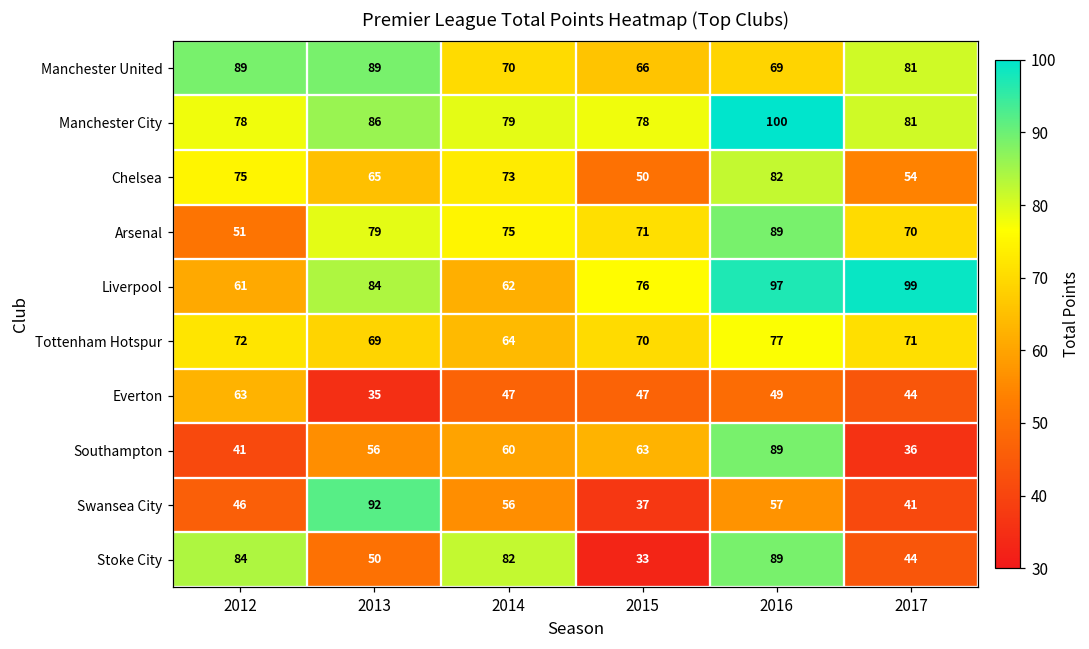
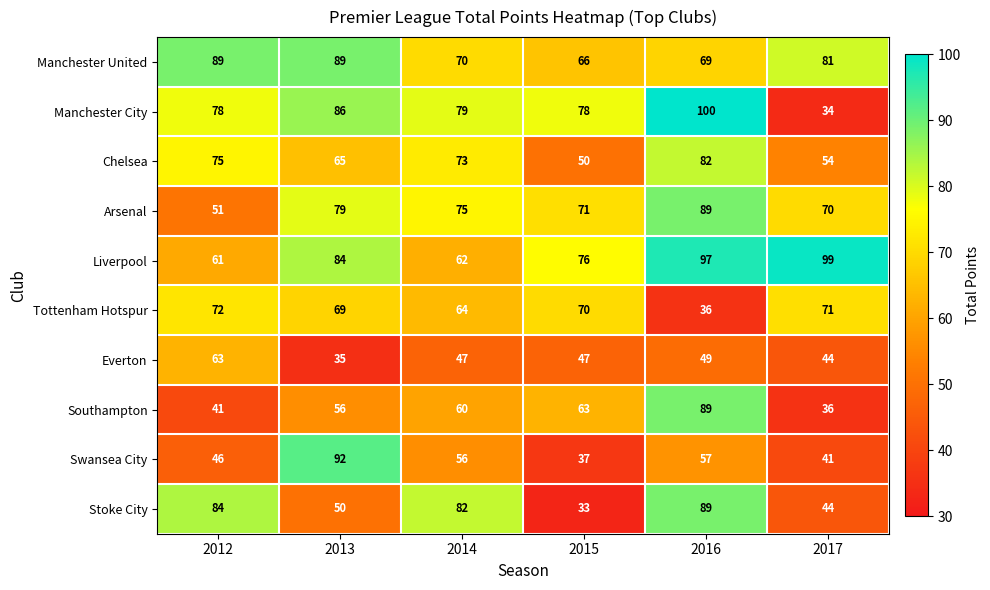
  {
    "Manchester United": {
      "2012": 89,
      "2013": 89,
      "2014": 70,
      "2015": 66,
      "2016": 69,
      "2017": 81
    },
    "Manchester City": {
      "2012": 78,
      "2013": 86,
      "2014": 79,
      "2015": 78,
      "2016": 100,
-     "2017": 81
+     "2017": 34
    },
    "Chelsea": {
      "2012": 75,
      "2013": 65,
      "2014": 73,
      "2015": 50,
      "2016": 82,
      "2017": 54
    },
    "Arsenal": {
      "2012": 51,
      "2013": 79,
      "2014": 75,
      "2015": 71,
      "2016": 89,
      "2017": 70
    },
    "Liverpool": {
      "2012": 61,
      "2013": 84,
      "2014": 62,
      "2015": 76,
      "2016": 97,
      "2017": 99
    },
    "Tottenham Hotspur": {
      "2012": 72,
      "2013": 69,
      "2014": 64,
      "2015": 70,
-     "2016": 77,
+     "2016": 36,
      "2017": 71
    },
    "Everton": {
      "2012": 63,
      "2013": 35,
      "2014": 47,
      "2015": 47,
      "2016": 49,
      "2017": 44
    },
    "Southampton": {
      "2012": 41,
      "2013": 56,
      "2014": 60,
      "2015": 63,
      "2016": 89,
      "2017": 36
    },
    "Swansea City": {
      "2012": 46,
      "2013": 92,
      "2014": 56,
      "2015": 37,
      "2016": 57,
      "2017": 41
    },
    "Stoke City": {
      "2012": 84,
      "2013": 50,
      "2014": 82,
      "2015": 33,
      "2016": 89,
      "2017": 44
    }
  }
